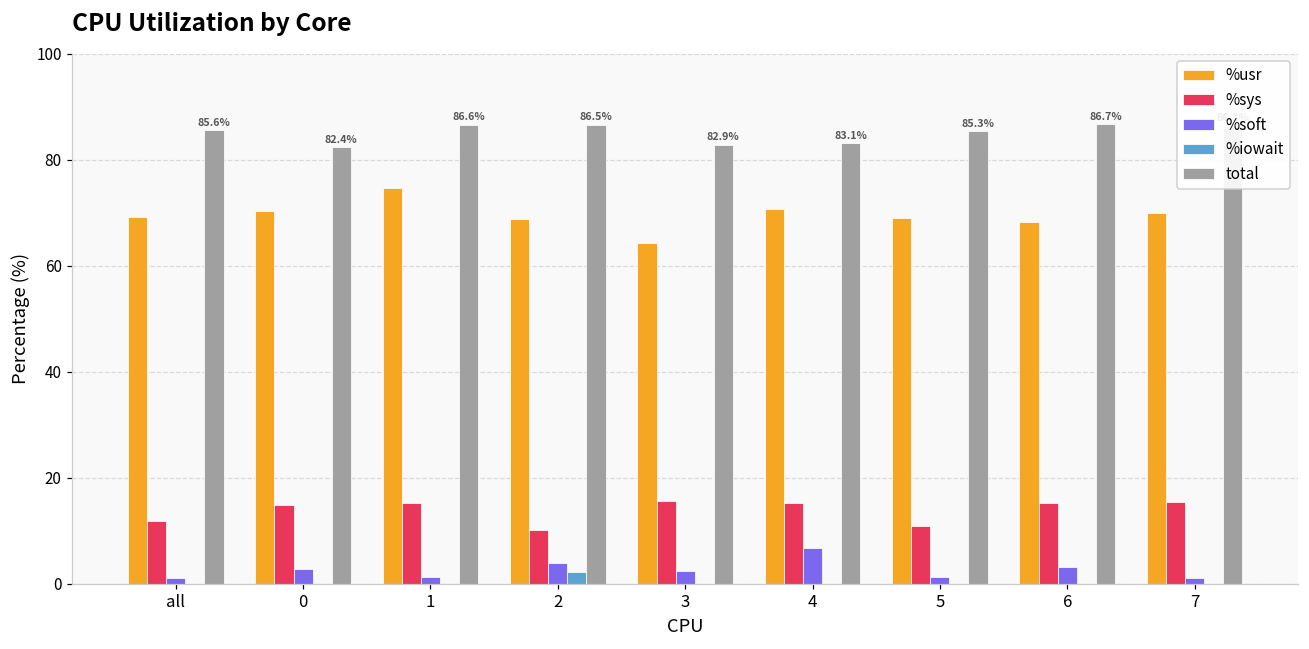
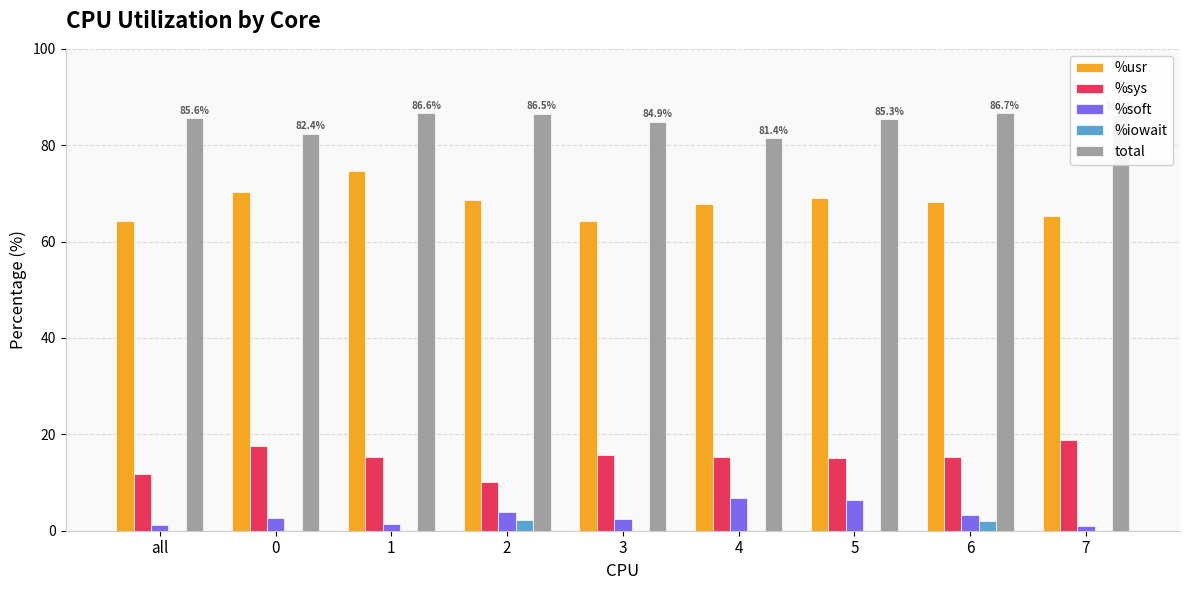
  {
    "%usr": {
-     "all": "69",
+     "all": "64",
      "0": "70",
      "1": "75",
      "2": "69",
      "3": "64",
-     "4": "71",
+     "4": "68",
      "5": "69",
      "6": "68",
-     "7": "70"
+     "7": "65"
    },
    "%sys": {
      "all": "12",
-     "0": "15",
+     "0": "17",
      "1": "15",
      "2": "10",
      "3": "16",
      "4": "15",
-     "5": "11",
+     "5": "15",
      "6": "15",
-     "7": "15"
+     "7": "19"
    },
    "%soft": {
      "all": "1",
      "0": "3",
      "1": "1",
      "2": "4",
      "3": "2",
      "4": "7",
-     "5": "1",
+     "5": "6",
      "6": "3",
      "7": "1"
    },
    "%iowait": {
      "0": "0",
      "2": "2",
      "4": "0",
-     "6": "0"
+     "6": "2"
    },
    "total": {
      "all": "85.6%",
      "0": "82.4%",
      "1": "86.6%",
      "2": "86.5%",
-     "3": "82.9%",
-     "4": "83.1%",
+     "3": "84.9%",
+     "4": "81.4%",
      "5": "85.3%",
      "6": "86.7%"
    }
  }
